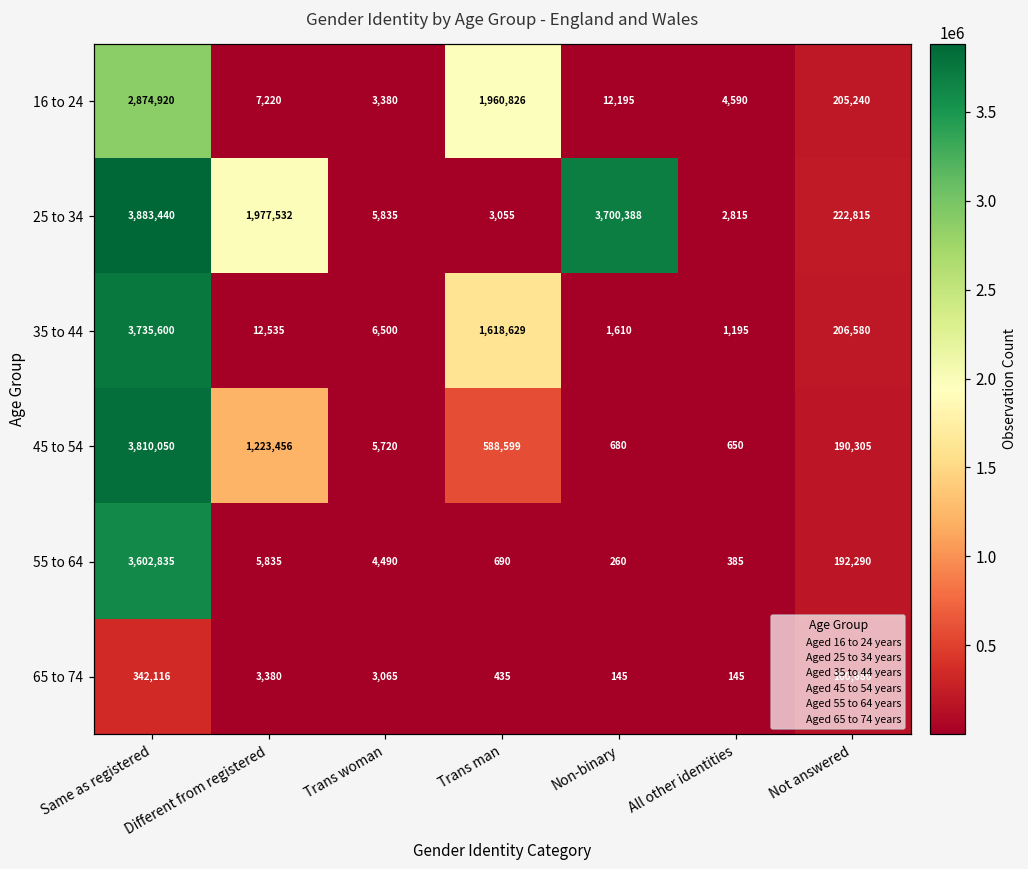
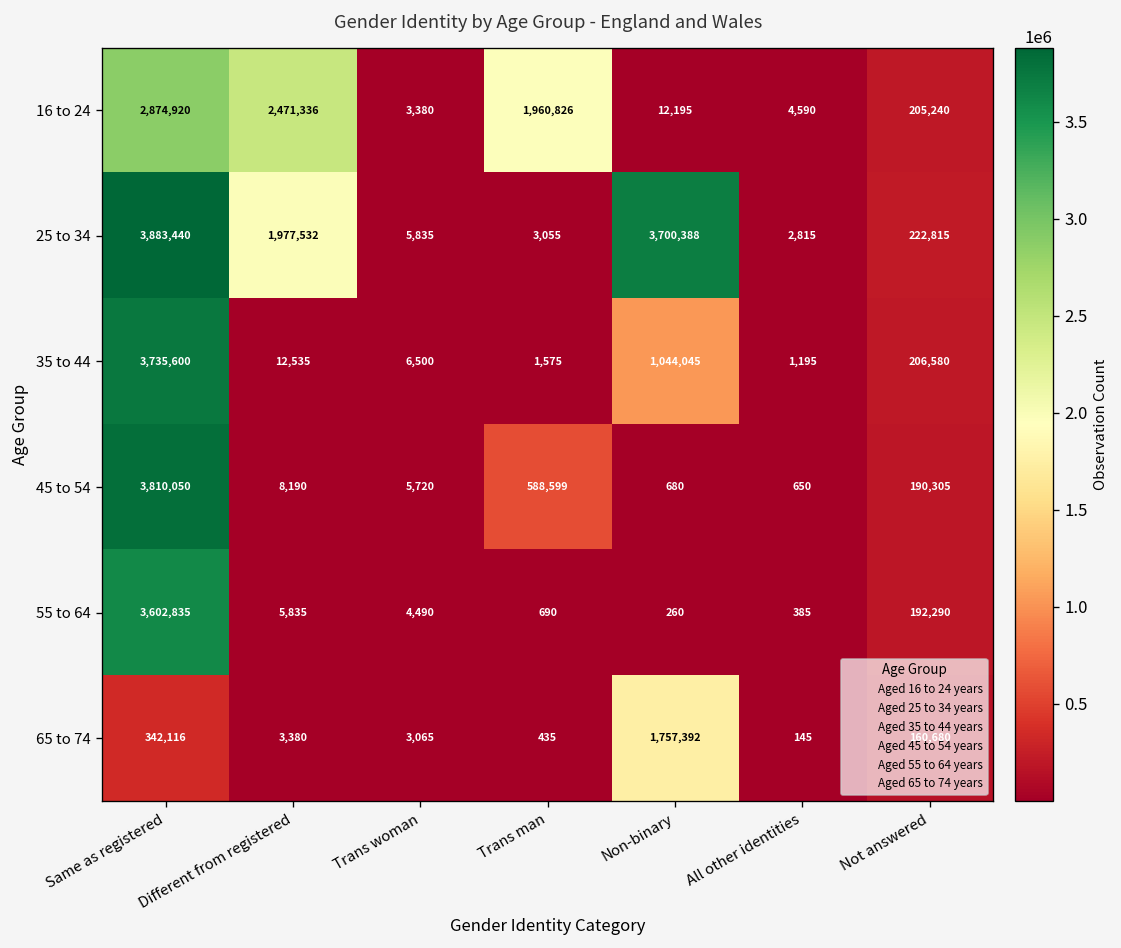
  {
    "16 to 24": {
      "Same as registered": "2,874,920",
-     "Different from registered": "7,220",
+     "Different from registered": "2,471,336",
      "Trans woman": "3,380",
      "Trans man": "1,960,826",
      "Non-binary": "12,195",
      "All other identities": "4,590",
      "Not answered": "205,240"
    },
    "25 to 34": {
      "Same as registered": "3,883,440",
      "Different from registered": "1,977,532",
      "Trans woman": "5,835",
      "Trans man": "3,055",
      "Non-binary": "3,700,388",
      "All other identities": "2,815",
      "Not answered": "222,815"
    },
    "35 to 44": {
      "Same as registered": "3,735,600",
      "Different from registered": "12,535",
      "Trans woman": "6,500",
-     "Trans man": "1,618,629",
-     "Non-binary": "1,610",
+     "Trans man": "1,575",
+     "Non-binary": "1,044,045",
      "All other identities": "1,195",
      "Not answered": "206,580"
    },
    "45 to 54": {
      "Same as registered": "3,810,050",
-     "Different from registered": "1,223,456",
+     "Different from registered": "8,190",
      "Trans woman": "5,720",
      "Trans man": "588,599",
      "Non-binary": "680",
      "All other identities": "650",
      "Not answered": "190,305"
    },
    "55 to 64": {
      "Same as registered": "3,602,835",
      "Different from registered": "5,835",
      "Trans woman": "4,490",
      "Trans man": "690",
      "Non-binary": "260",
      "All other identities": "385",
      "Not answered": "192,290"
    },
    "65 to 74": {
      "Same as registered": "342,116",
      "Different from registered": "3,380",
      "Trans woman": "3,065",
      "Trans man": "435",
-     "Non-binary": "145",
+     "Non-binary": "1,757,392",
      "All other identities": "145"
    }
  }
